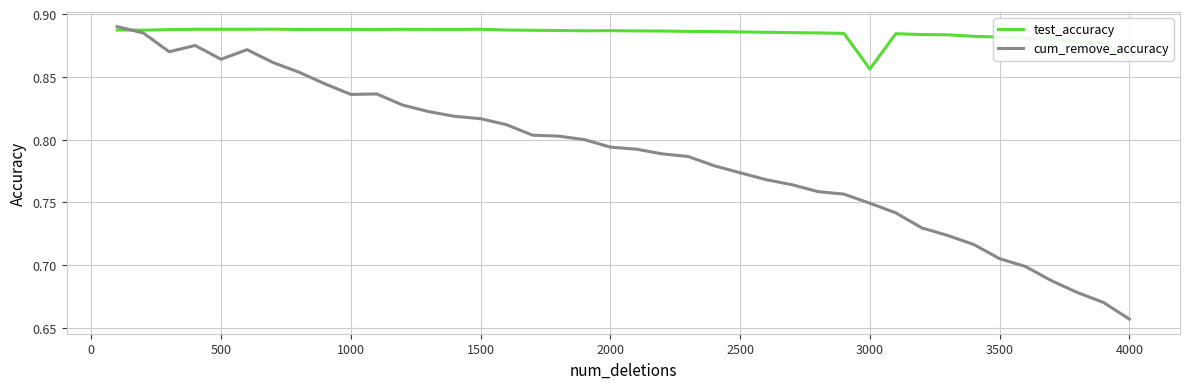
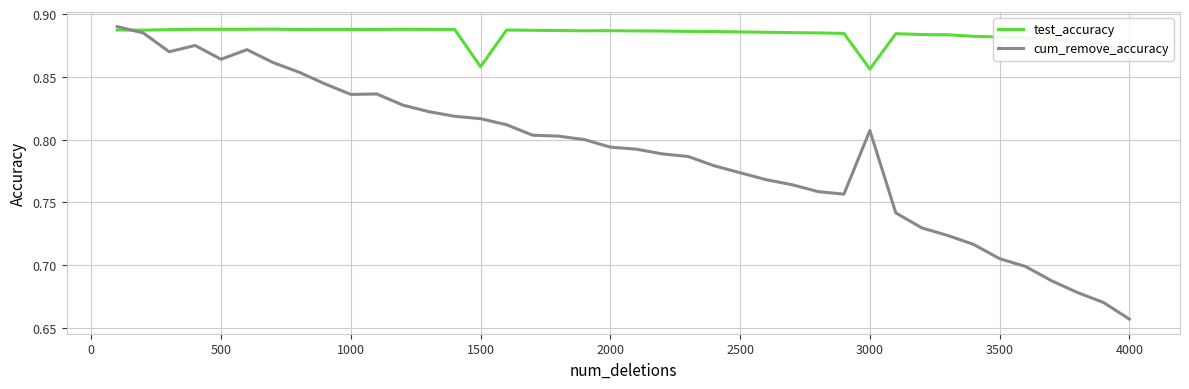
  {
    "test_accuracy": {
      "500": 0.888,
      "1000": 0.888,
-     "1500": 0.888,
+     "1500": 0.858,
      "2000": 0.887,
      "2500": 0.886,
      "3000": 0.856
    },
    "cum_remove_accuracy": {
      "500": 0.864,
      "1000": 0.836,
      "1500": 0.817,
      "2000": 0.794,
      "2500": 0.774,
-     "3000": 0.749,
+     "3000": 0.807,
      "3500": 0.705,
      "4000": 0.657
    }
  }
